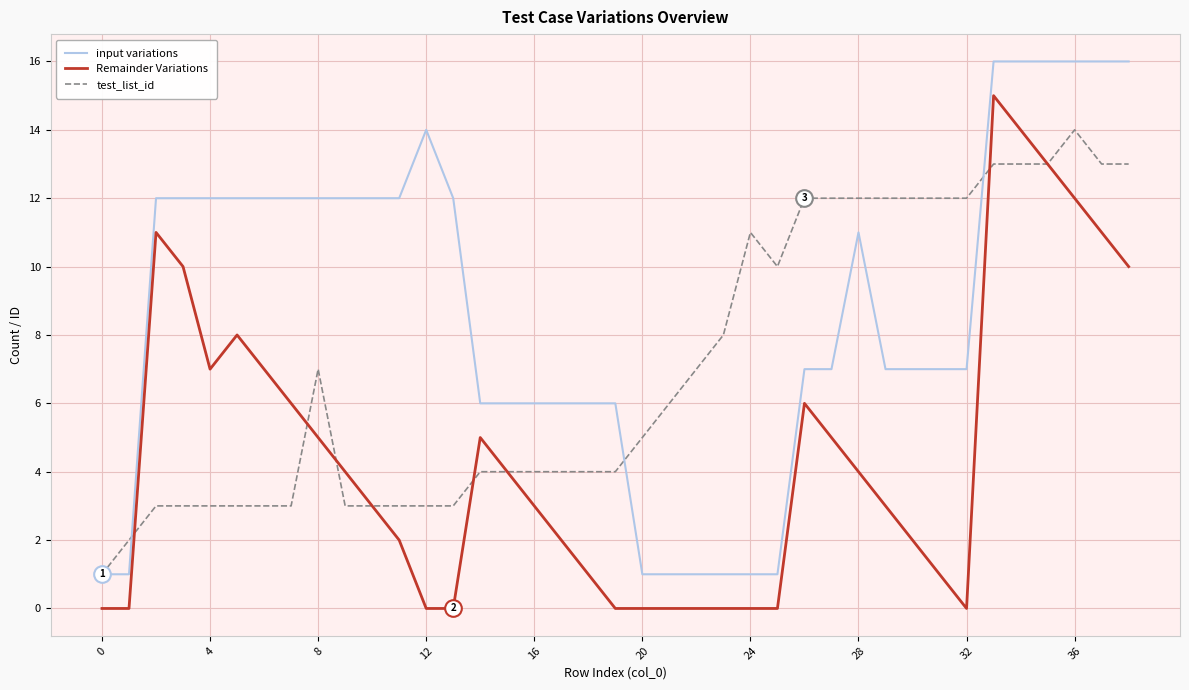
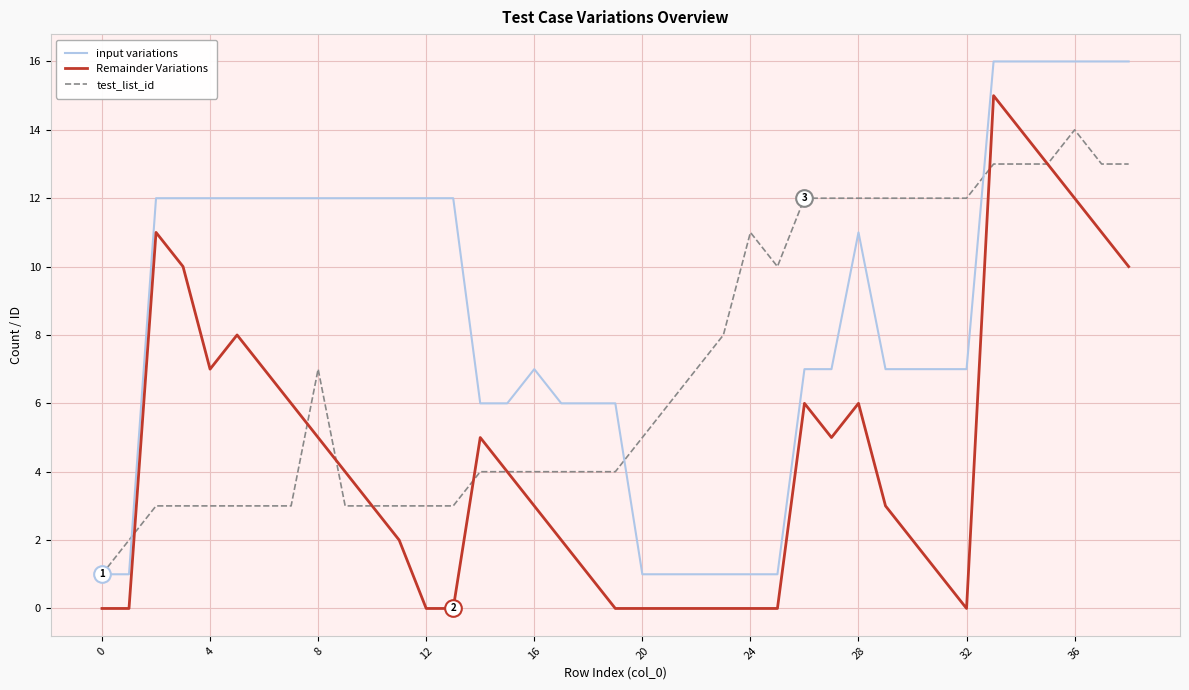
  {
    "input variations": {
      "4": 12,
      "8": 12,
-     "12": 14,
-     "16": 6,
+     "12": 12,
+     "16": 7,
      "20": 1,
      "24": 1,
      "28": 11,
      "32": 7,
      "36": 16
    },
    "Remainder Variations": {
      "0": 0,
      "4": 7,
      "8": 5,
      "12": 0,
      "16": 3,
      "20": 0,
      "24": 0,
-     "28": 4,
+     "28": 6,
      "32": 0,
      "36": 12
    },
    "test_list_id": {
      "4": 3,
      "8": 7,
      "12": 3,
      "16": 4,
      "20": 5,
      "24": 11,
      "28": 12,
      "32": 12,
      "36": 14
    }
  }
